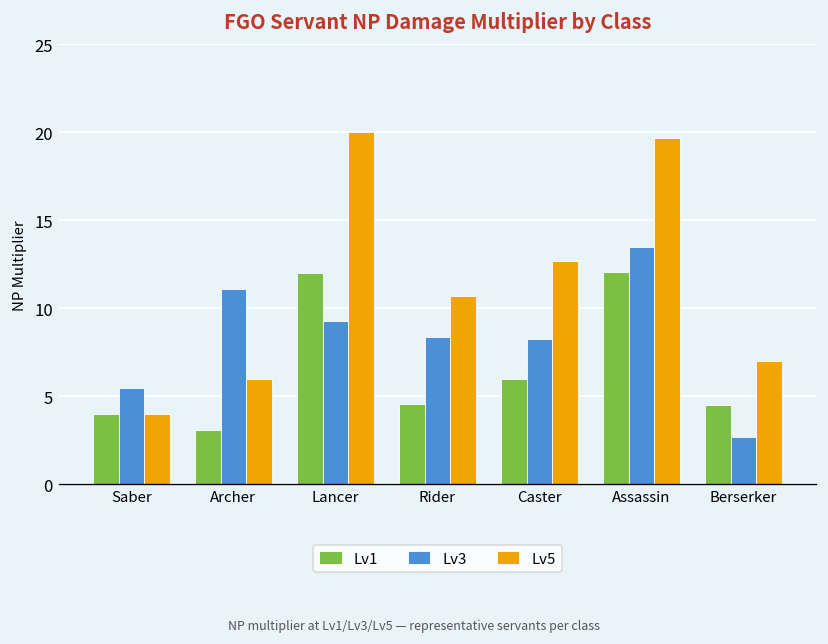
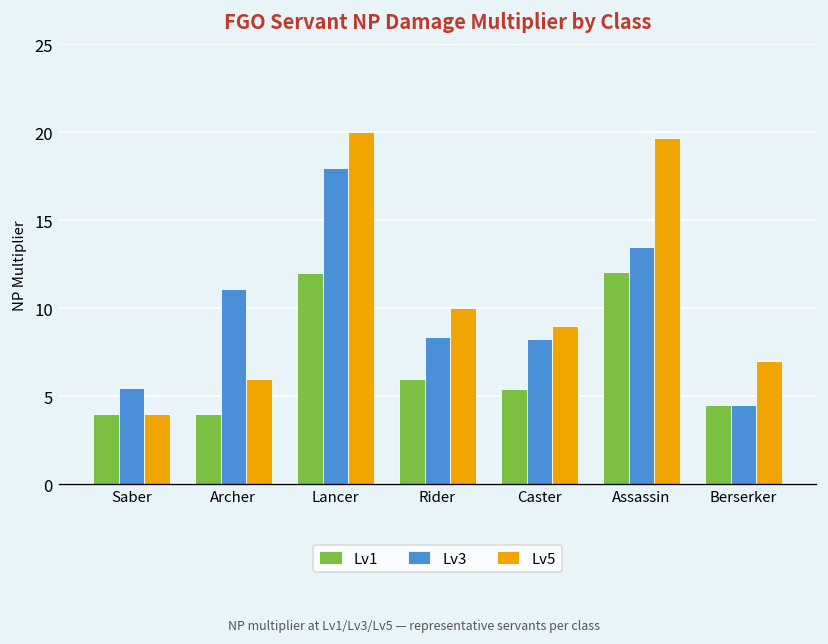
  {
    "Lv1": {
      "Saber": 4.0,
-     "Archer": 3.1,
+     "Archer": 4.0,
      "Lancer": 12.0,
-     "Rider": 4.6,
-     "Caster": 6.0,
+     "Rider": 6.0,
+     "Caster": 5.4,
      "Assassin": 12.1,
      "Berserker": 4.5
    },
    "Lv3": {
      "Saber": 5.5,
      "Archer": 11.1,
-     "Lancer": 9.3,
+     "Lancer": 18.0,
      "Rider": 8.4,
      "Caster": 8.3,
      "Assassin": 13.5,
-     "Berserker": 2.7
+     "Berserker": 4.5
    },
    "Lv5": {
      "Saber": 4.0,
      "Archer": 6.0,
      "Lancer": 20.0,
-     "Rider": 10.7,
-     "Caster": 12.7,
+     "Rider": 10.0,
+     "Caster": 9.0,
      "Assassin": 19.7,
      "Berserker": 7.0
    }
  }
